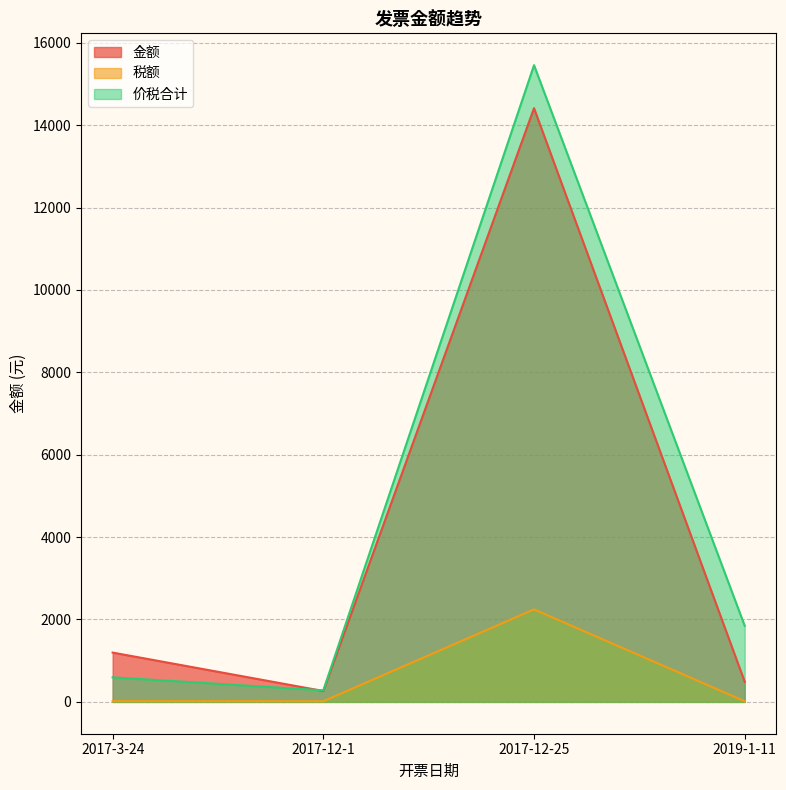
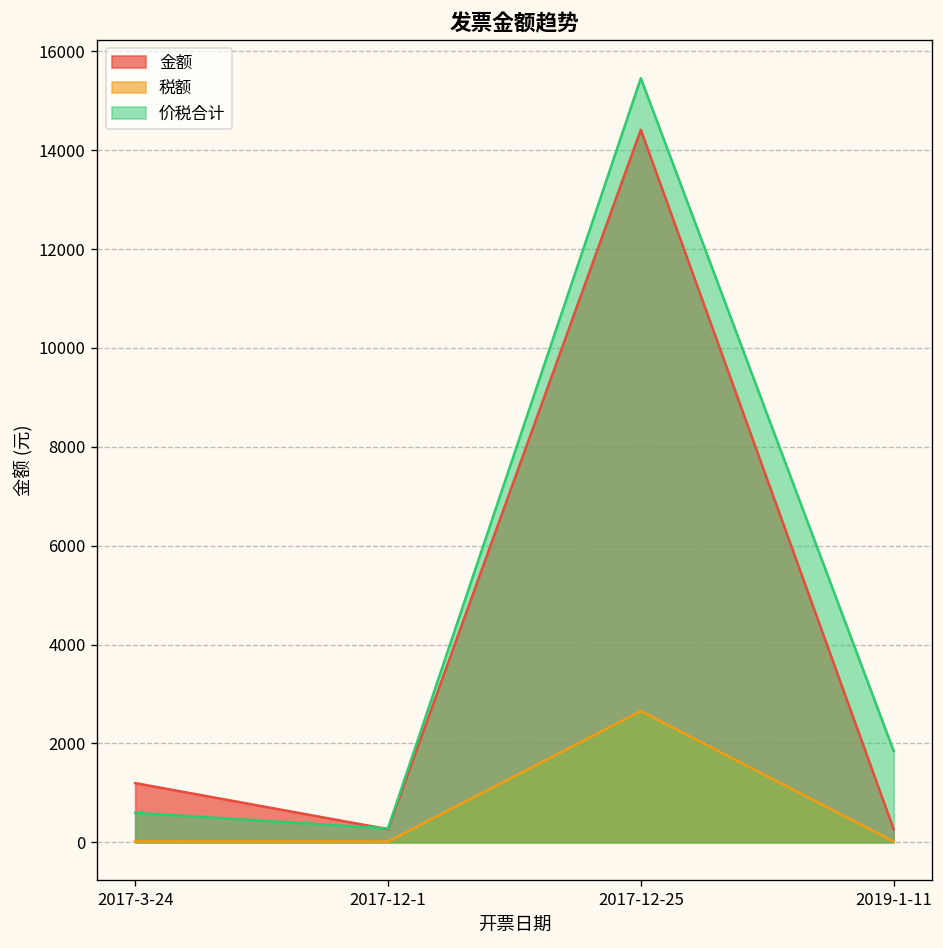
  {
    "金额": {
      "2017-3-24": 1200,
      "2017-12-25": 14400,
-     "2019-1-11": 500
+     "2019-1-11": 300
    },
    "税额": {
      "2017-3-24": 0,
      "2017-12-1": 0,
-     "2017-12-25": 2200,
+     "2017-12-25": 2700,
      "2019-1-11": 0
    },
    "价税合计": {
      "2017-3-24": 600,
      "2017-12-25": 15500,
      "2019-1-11": 1800
    }
  }
